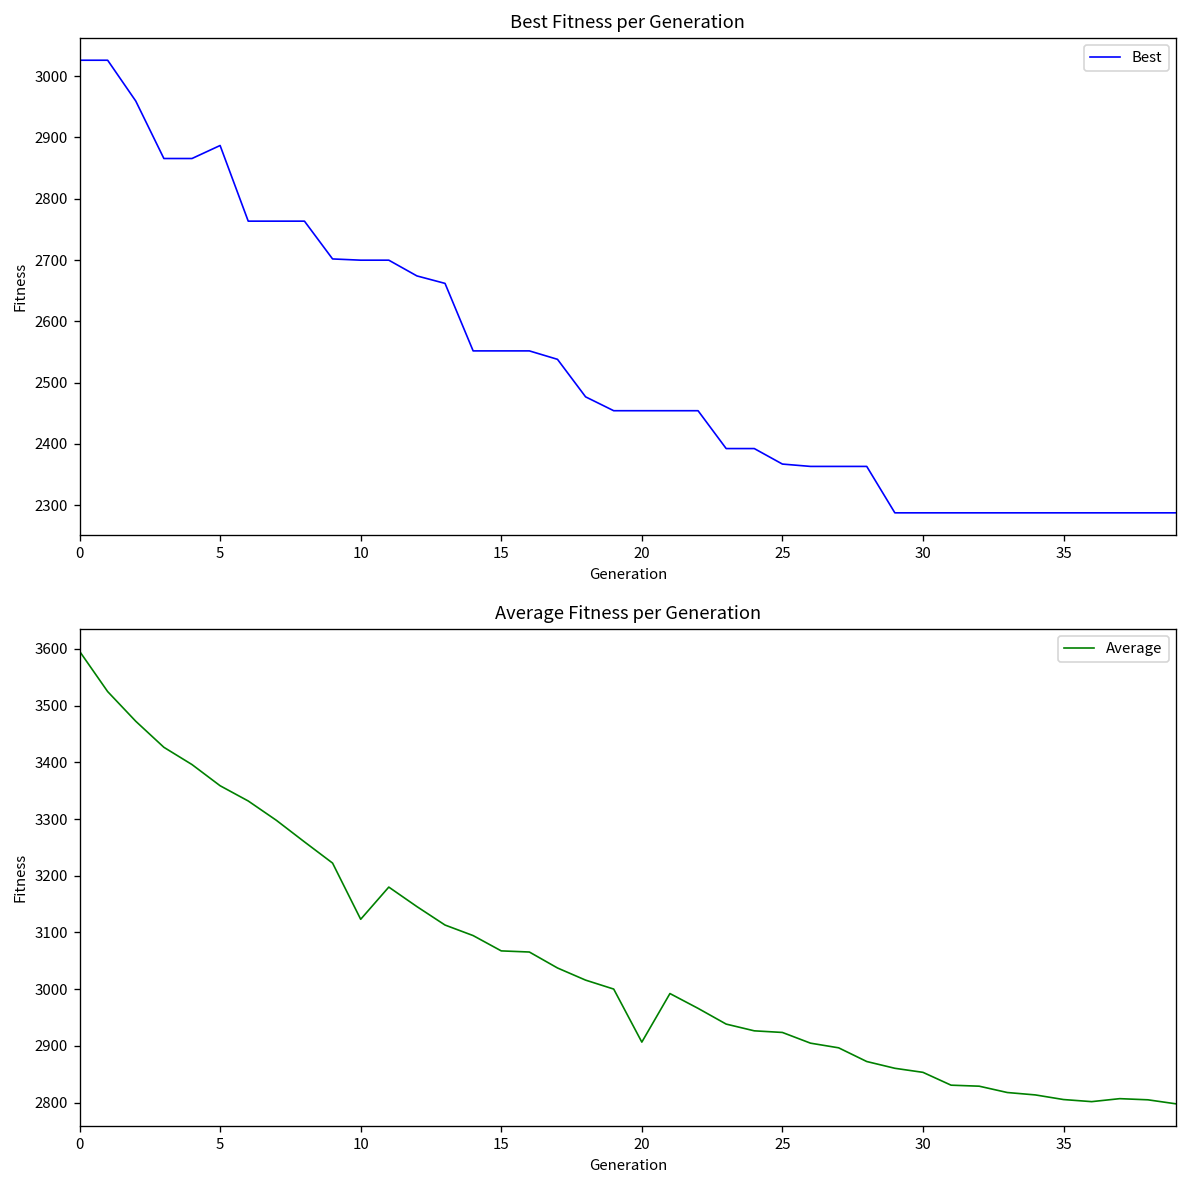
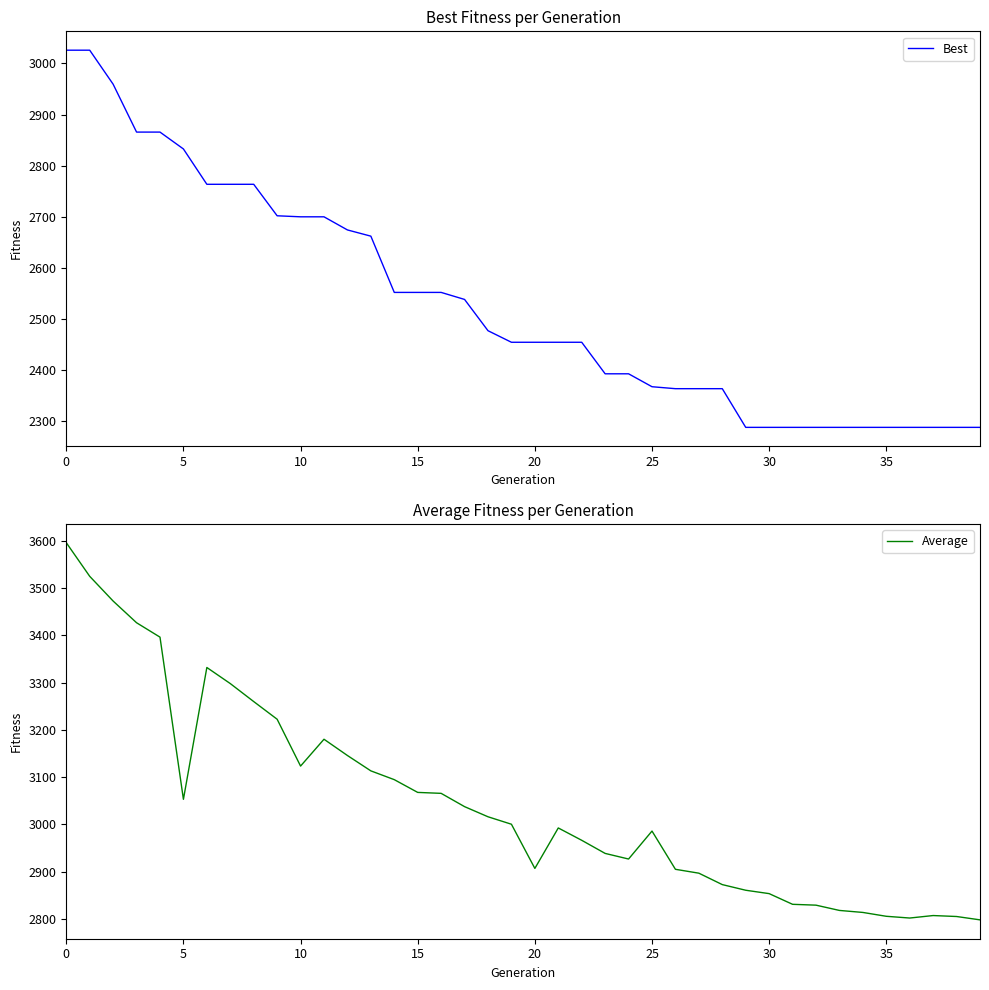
  {
    "Best Fitness per Generation": {
      "0": 3030,
-     "5": 2890,
+     "5": 2830,
      "10": 2700,
      "15": 2550,
      "20": 2450,
      "25": 2370,
      "30": 2290,
      "35": 2290
    },
    "Average Fitness per Generation": {
      "0": 3600,
-     "5": 3360,
+     "5": 3050,
      "10": 3120,
      "15": 3070,
      "20": 2910,
-     "25": 2920,
+     "25": 2990,
      "30": 2850,
      "35": 2810
    }
  }
